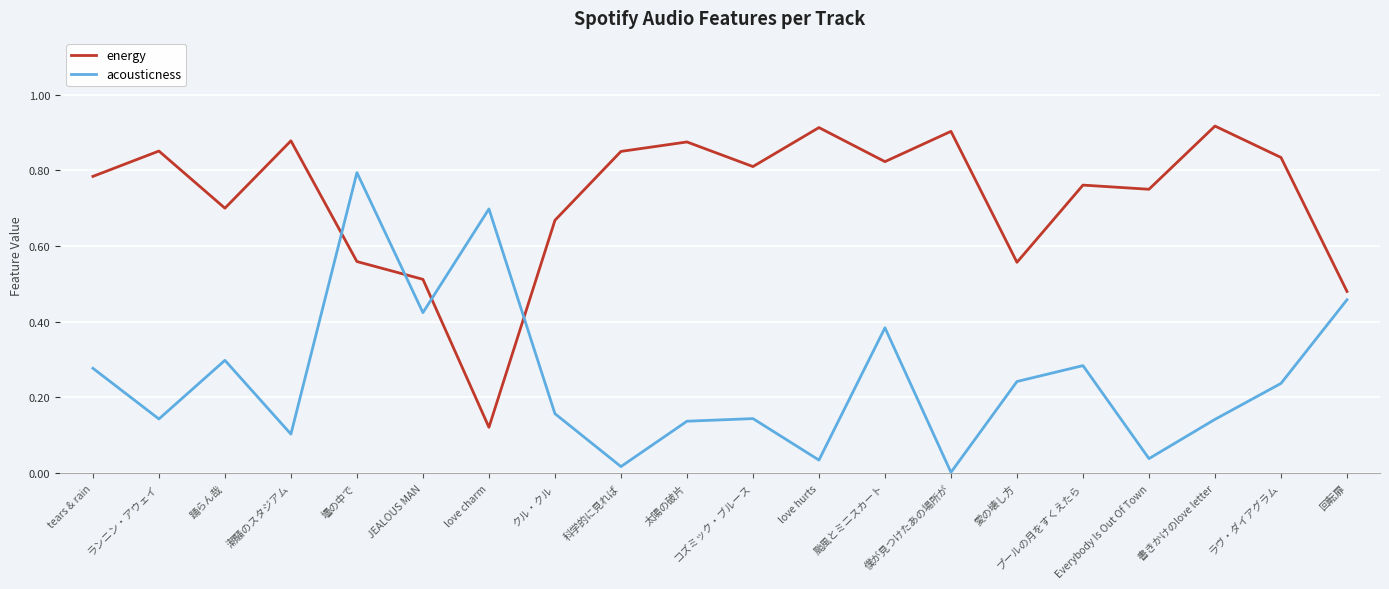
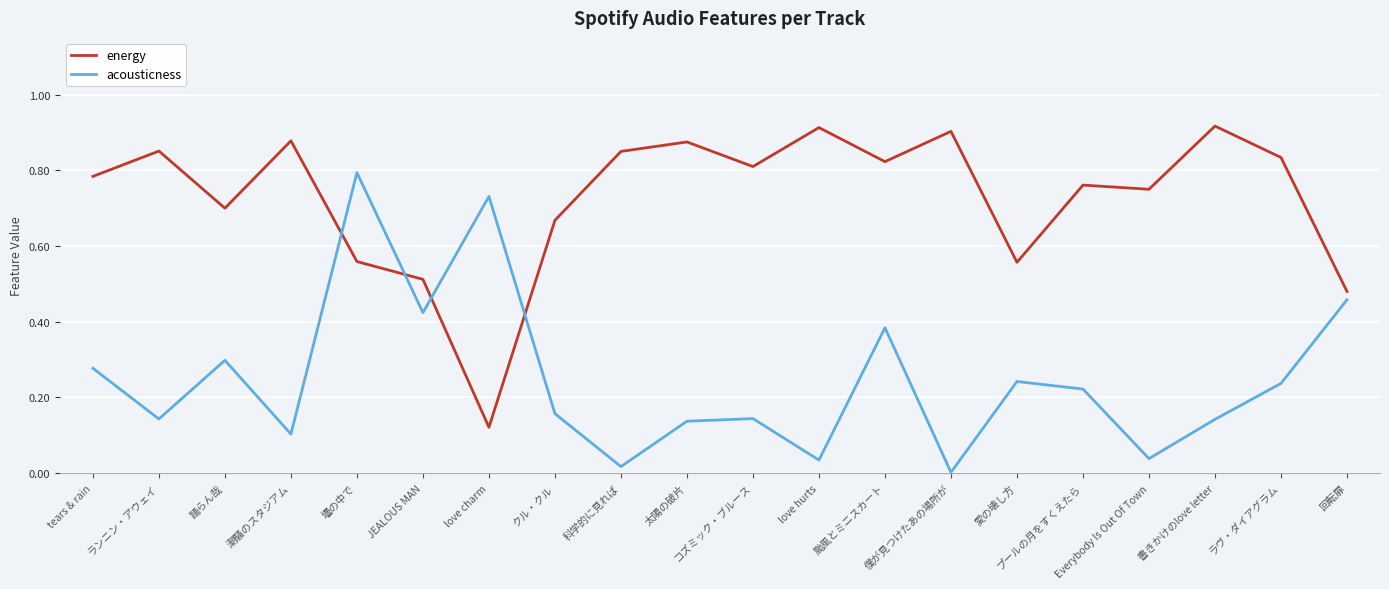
  {
    "energy": {
      "tears & rain": 0.78,
      "ランニン・アウェイ": 0.85,
      "踊らん哉": 0.70,
      "潮騒のスタジアム": 0.88,
      "壜の中で": 0.56,
      "JEALOUS MAN": 0.51,
      "love charm": 0.12,
      "クル・クル": 0.67,
      "科学的に見れば": 0.85,
      "太陽の破片": 0.88,
      "コズミック・ブルース": 0.81,
      "love hurts": 0.91,
      "颱風とミニスカート": 0.82,
      "僕が見つけたあの場所が": 0.90,
      "愛の壊し方": 0.56,
      "プールの月をすくえたら": 0.76,
      "Everybody Is Out Of Town": 0.75,
      "書きかけのlove letter": 0.92,
      "ラヴ・ダイアグラム": 0.83,
      "回転扉": 0.48
    },
    "acousticness": {
      "tears & rain": 0.28,
      "ランニン・アウェイ": 0.14,
      "踊らん哉": 0.30,
      "潮騒のスタジアム": 0.10,
      "壜の中で": 0.79,
      "JEALOUS MAN": 0.42,
-     "love charm": 0.70,
+     "love charm": 0.73,
      "クル・クル": 0.16,
      "科学的に見れば": 0.02,
      "太陽の破片": 0.14,
      "コズミック・ブルース": 0.14,
      "love hurts": 0.03,
      "颱風とミニスカート": 0.38,
      "僕が見つけたあの場所が": 0.00,
      "愛の壊し方": 0.24,
-     "プールの月をすくえたら": 0.28,
+     "プールの月をすくえたら": 0.22,
      "Everybody Is Out Of Town": 0.04,
      "書きかけのlove letter": 0.14,
      "ラヴ・ダイアグラム": 0.24,
      "回転扉": 0.46
    }
  }
